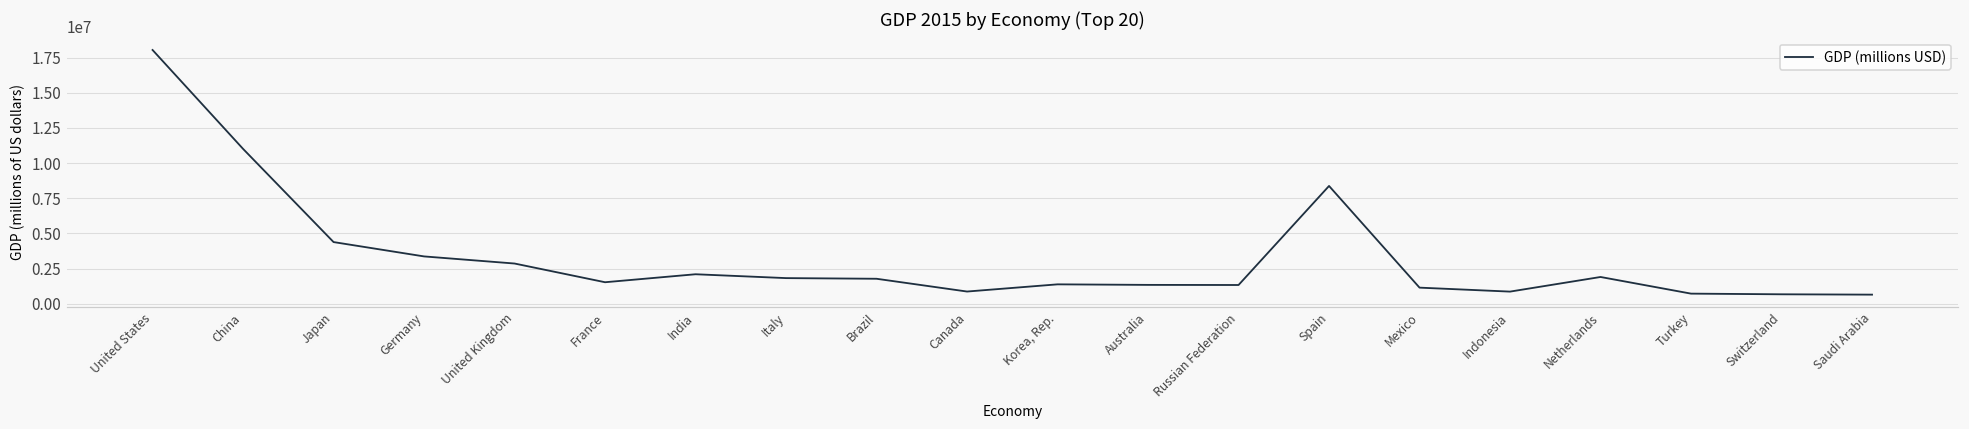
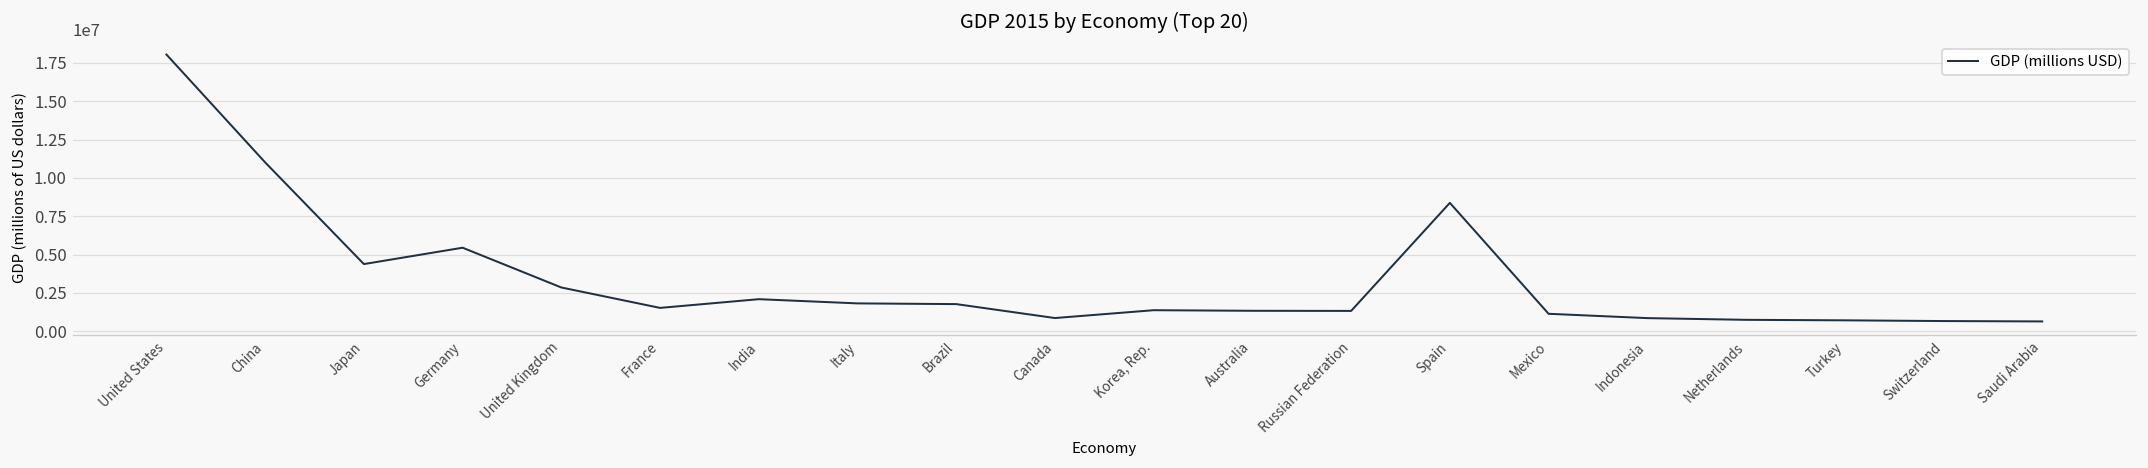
  {
    "United States": 18000000,
    "China": 11000000,
    "Japan": 4400000,
-   "Germany": 3400000,
+   "Germany": 5400000,
    "United Kingdom": 2900000,
    "France": 1500000,
    "India": 2100000,
    "Italy": 1800000,
    "Brazil": 1800000,
    "Canada": 900000,
    "Korea, Rep.": 1400000,
    "Australia": 1300000,
    "Russian Federation": 1300000,
    "Spain": 8400000,
    "Mexico": 1100000,
    "Indonesia": 900000,
-   "Netherlands": 1900000,
+   "Netherlands": 800000,
    "Turkey": 700000,
    "Switzerland": 700000,
    "Saudi Arabia": 600000
  }
